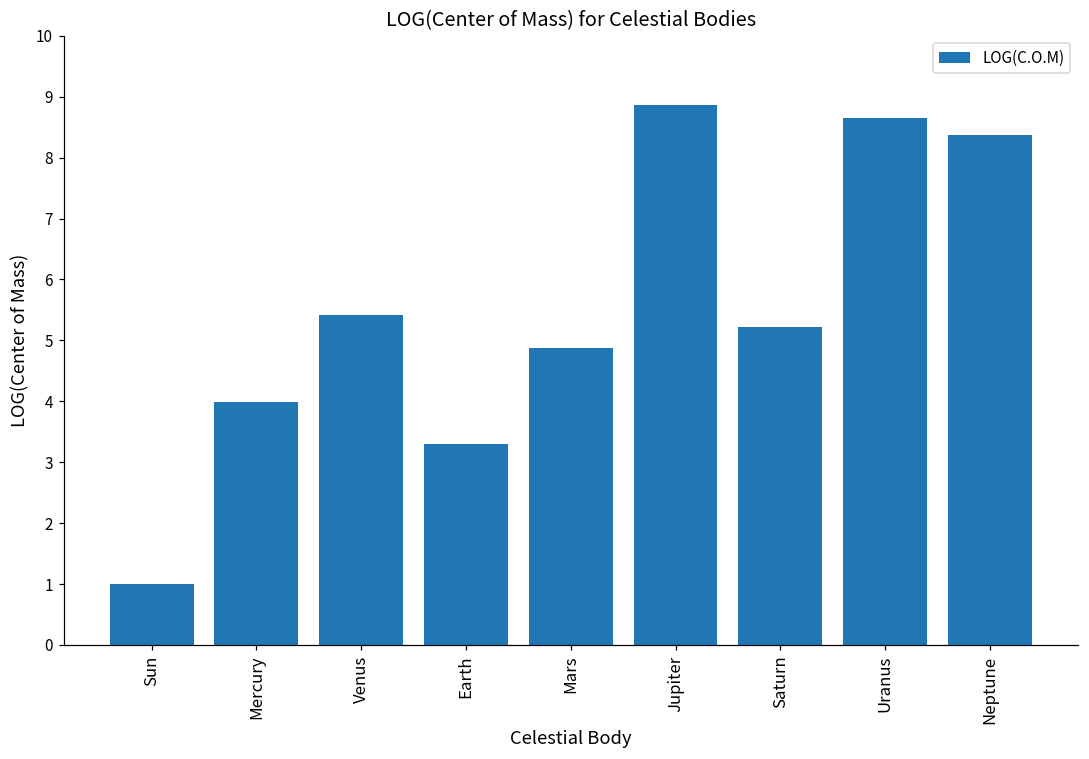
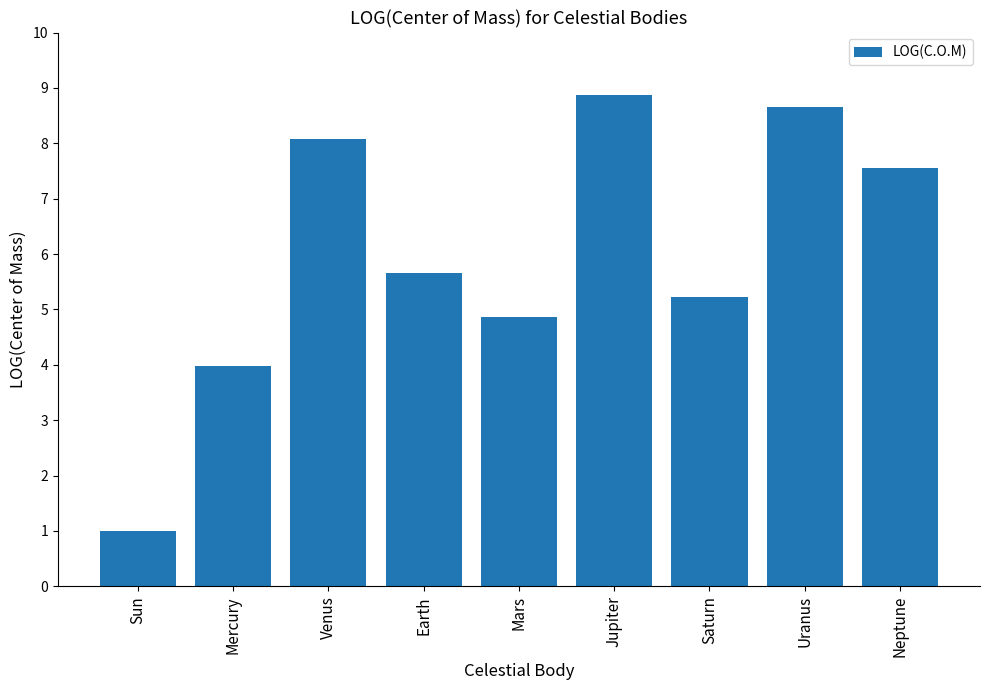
  {
    "Sun": 1.0,
    "Mercury": 4.0,
-   "Venus": 5.4,
-   "Earth": 3.3,
+   "Venus": 8.1,
+   "Earth": 5.7,
    "Mars": 4.9,
    "Jupiter": 8.9,
    "Saturn": 5.2,
    "Uranus": 8.7,
-   "Neptune": 8.4
+   "Neptune": 7.5
  }
